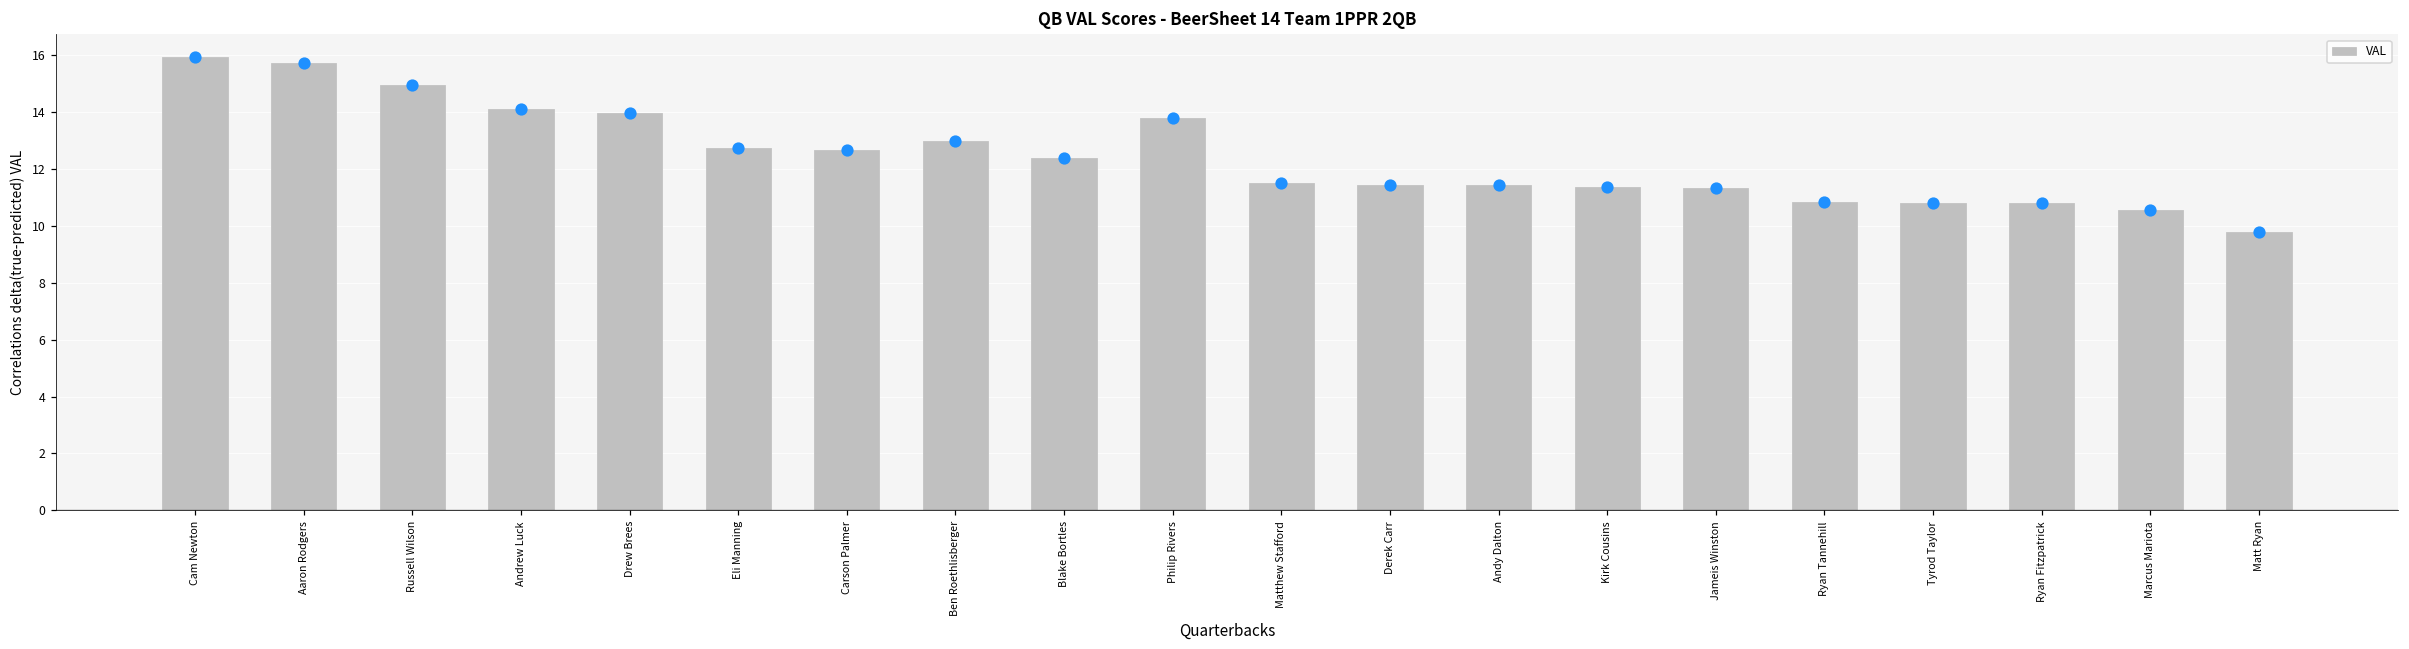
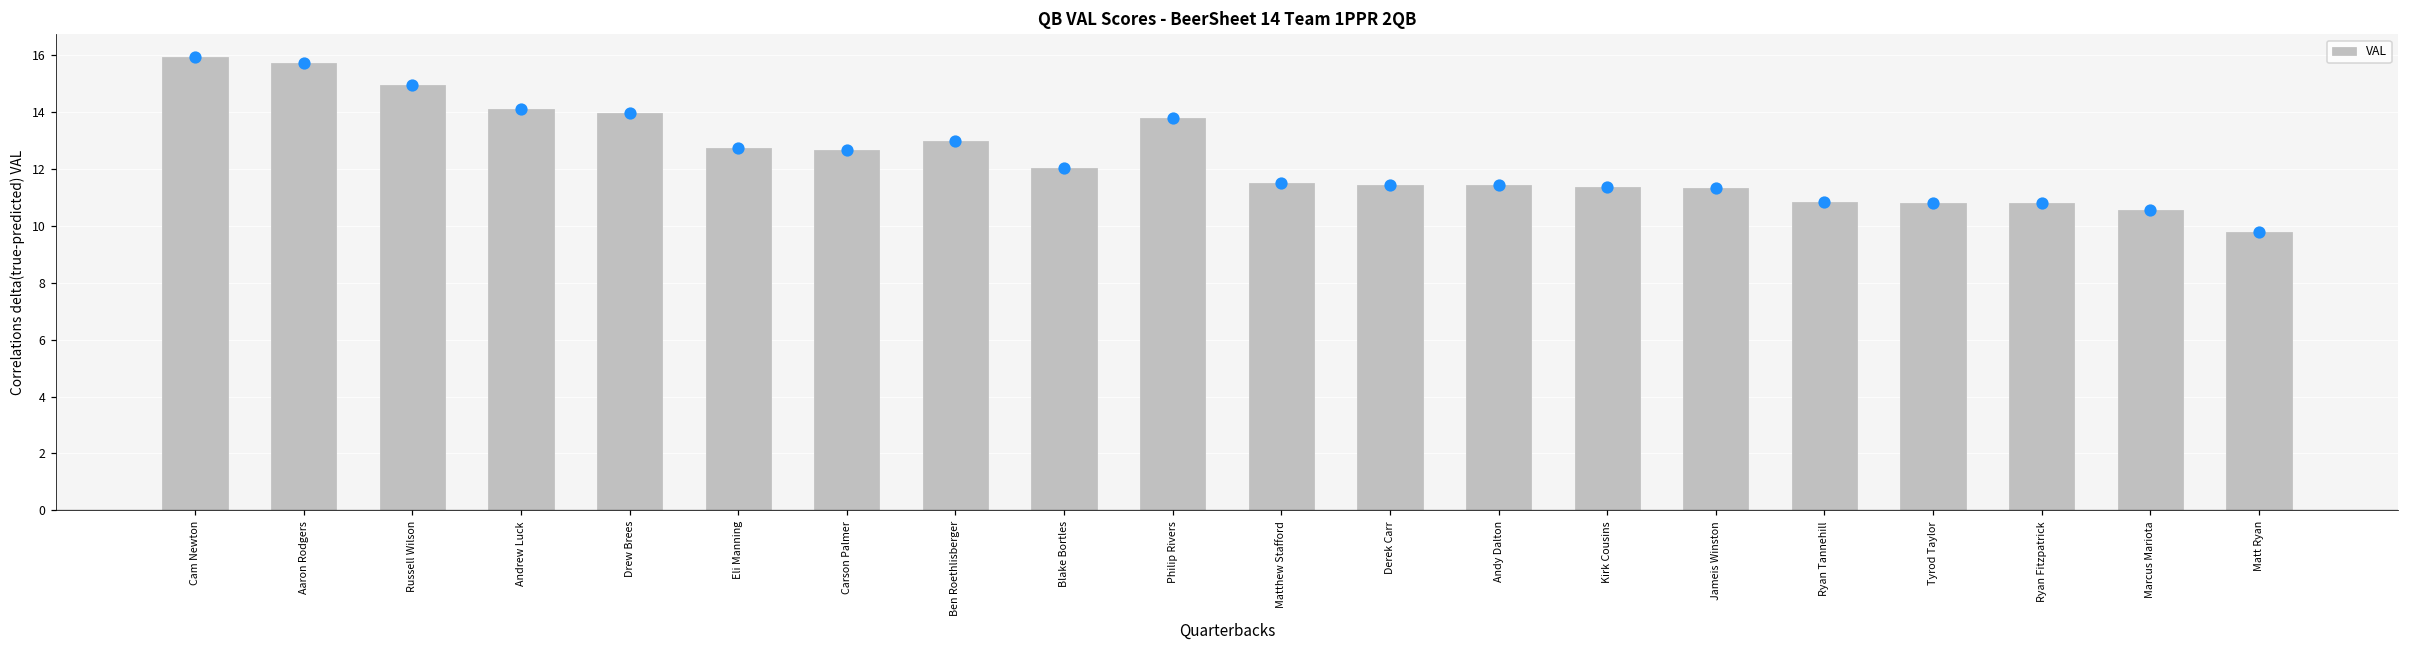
  {
    "VAL": {
      "Cam Newton": 15.9,
      "Aaron Rodgers": 15.7,
      "Russell Wilson": 14.9,
      "Andrew Luck": 14.1,
      "Drew Brees": 14.0,
      "Eli Manning": 12.7,
      "Carson Palmer": 12.7,
      "Ben Roethlisberger": 13.0,
-     "Blake Bortles": 12.4,
+     "Blake Bortles": 12.0,
      "Philip Rivers": 13.8,
      "Matthew Stafford": 11.5,
      "Derek Carr": 11.4,
      "Andy Dalton": 11.4,
      "Kirk Cousins": 11.4,
      "Jameis Winston": 11.3,
      "Ryan Tannehill": 10.8,
      "Tyrod Taylor": 10.8,
      "Ryan Fitzpatrick": 10.8,
      "Marcus Mariota": 10.6,
      "Matt Ryan": 9.8
    }
  }
